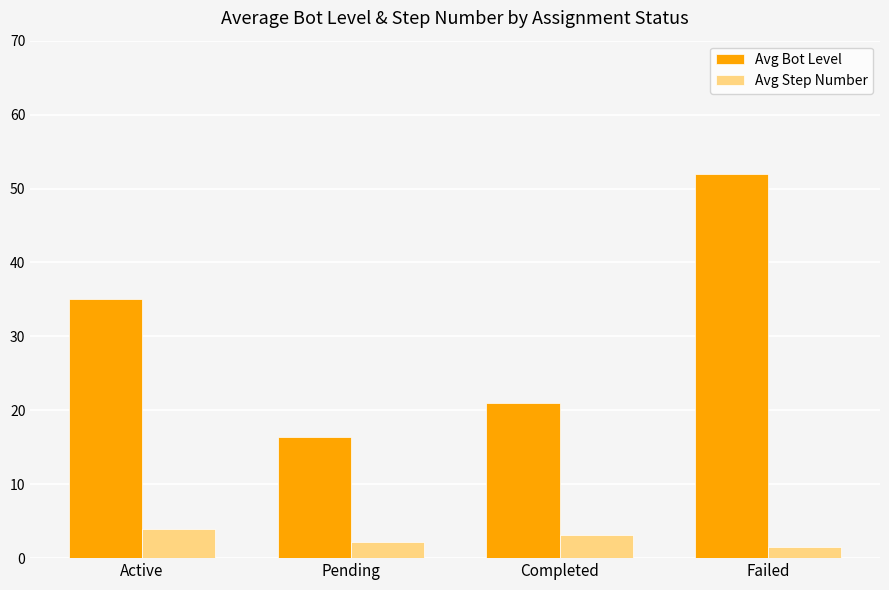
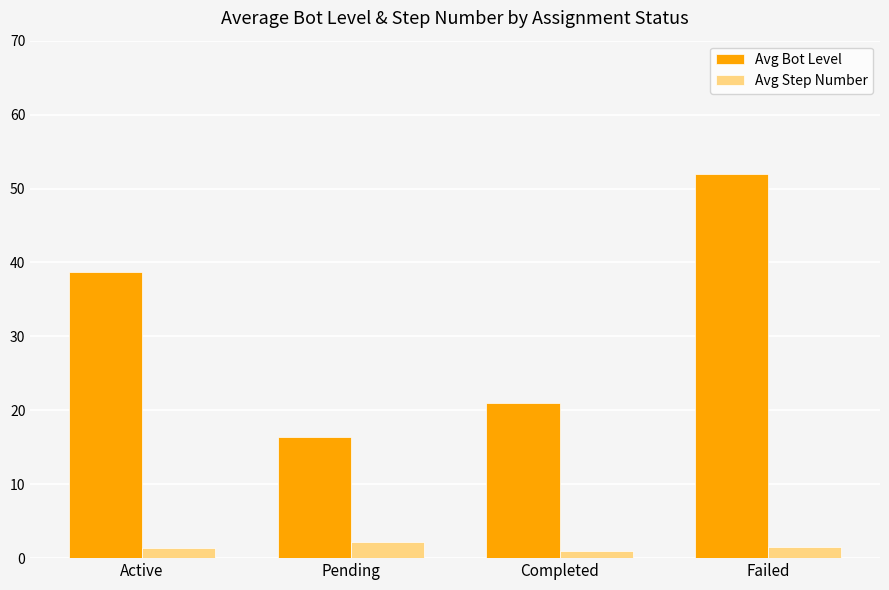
  {
    "Avg Bot Level": {
-     "Active": 35,
+     "Active": 39,
      "Pending": 16,
      "Completed": 21,
      "Failed": 52
    },
    "Avg Step Number": {
-     "Active": 4,
+     "Active": 1,
      "Pending": 2,
-     "Completed": 3,
+     "Completed": 1,
      "Failed": 2
    }
  }
